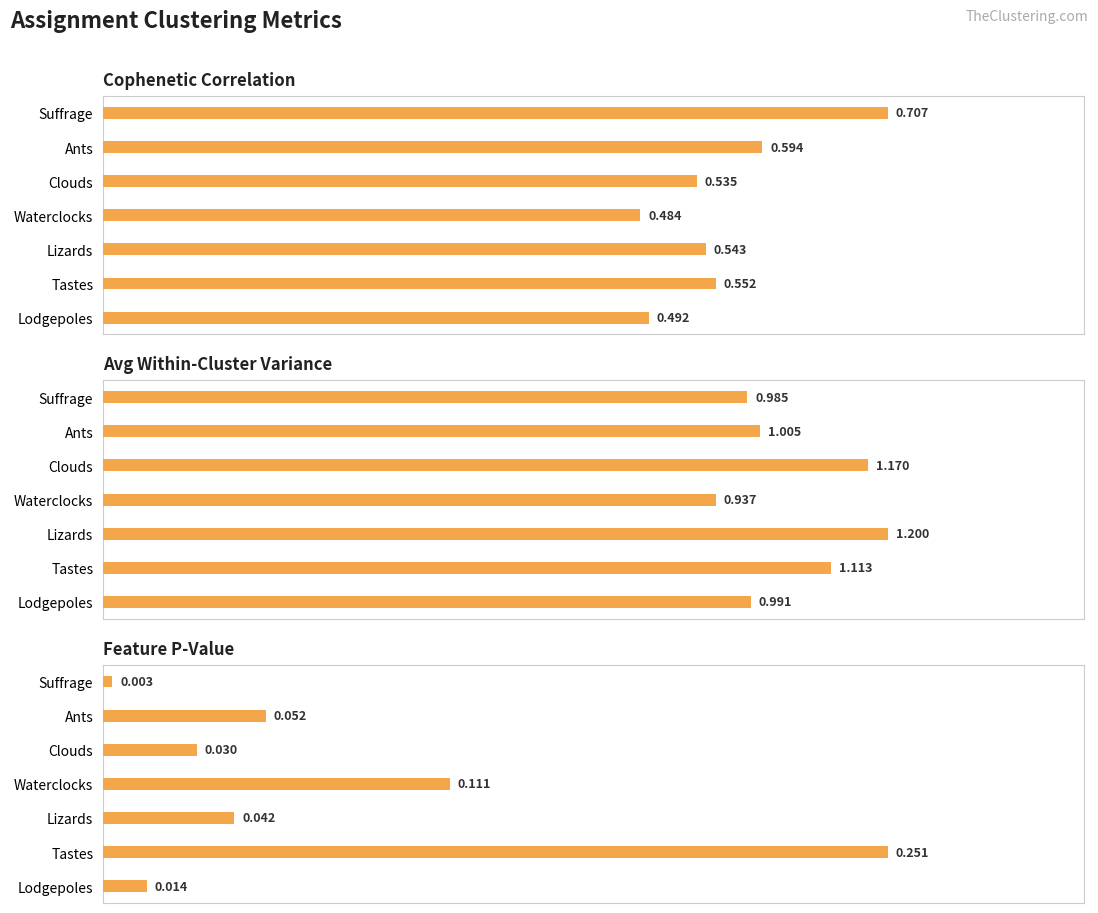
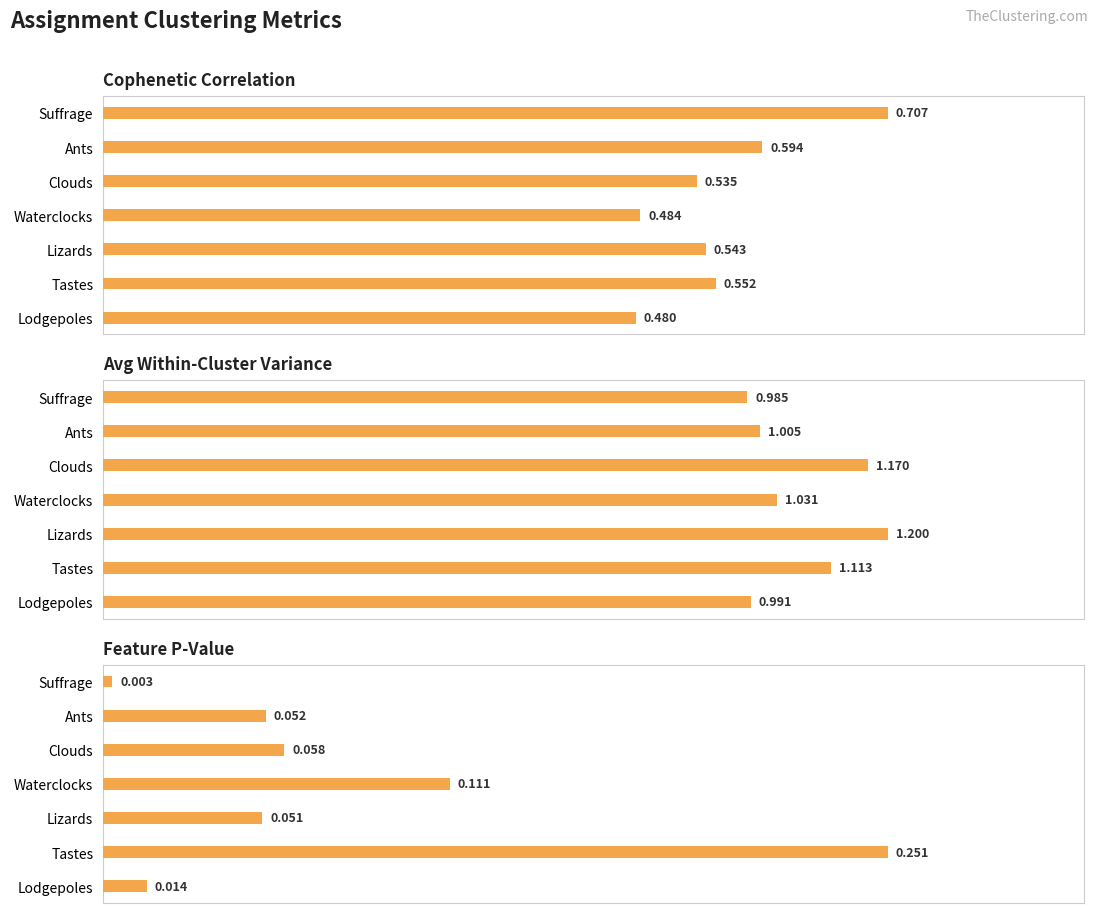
  {
    "Cophenetic Correlation": {
      "Suffrage": 0.707,
      "Ants": 0.594,
      "Clouds": 0.535,
      "Waterclocks": 0.484,
      "Lizards": 0.543,
      "Tastes": 0.552,
-     "Lodgepoles": 0.492
+     "Lodgepoles": 0.480
    },
    "Avg Within-Cluster Variance": {
      "Suffrage": 0.985,
      "Ants": 1.005,
      "Clouds": 1.170,
-     "Waterclocks": 0.937,
+     "Waterclocks": 1.031,
      "Lizards": 1.200,
      "Tastes": 1.113,
      "Lodgepoles": 0.991
    },
    "Feature P-Value": {
      "Suffrage": 0.003,
      "Ants": 0.052,
-     "Clouds": 0.030,
+     "Clouds": 0.058,
      "Waterclocks": 0.111,
-     "Lizards": 0.042,
+     "Lizards": 0.051,
      "Tastes": 0.251,
      "Lodgepoles": 0.014
    }
  }
